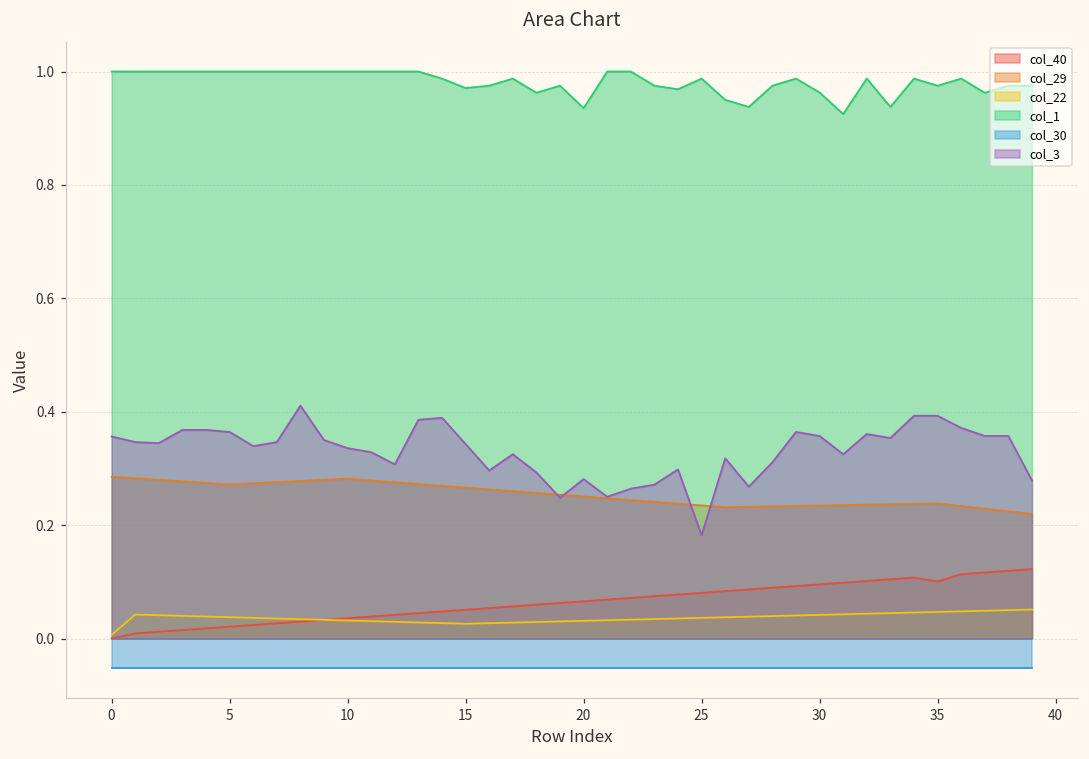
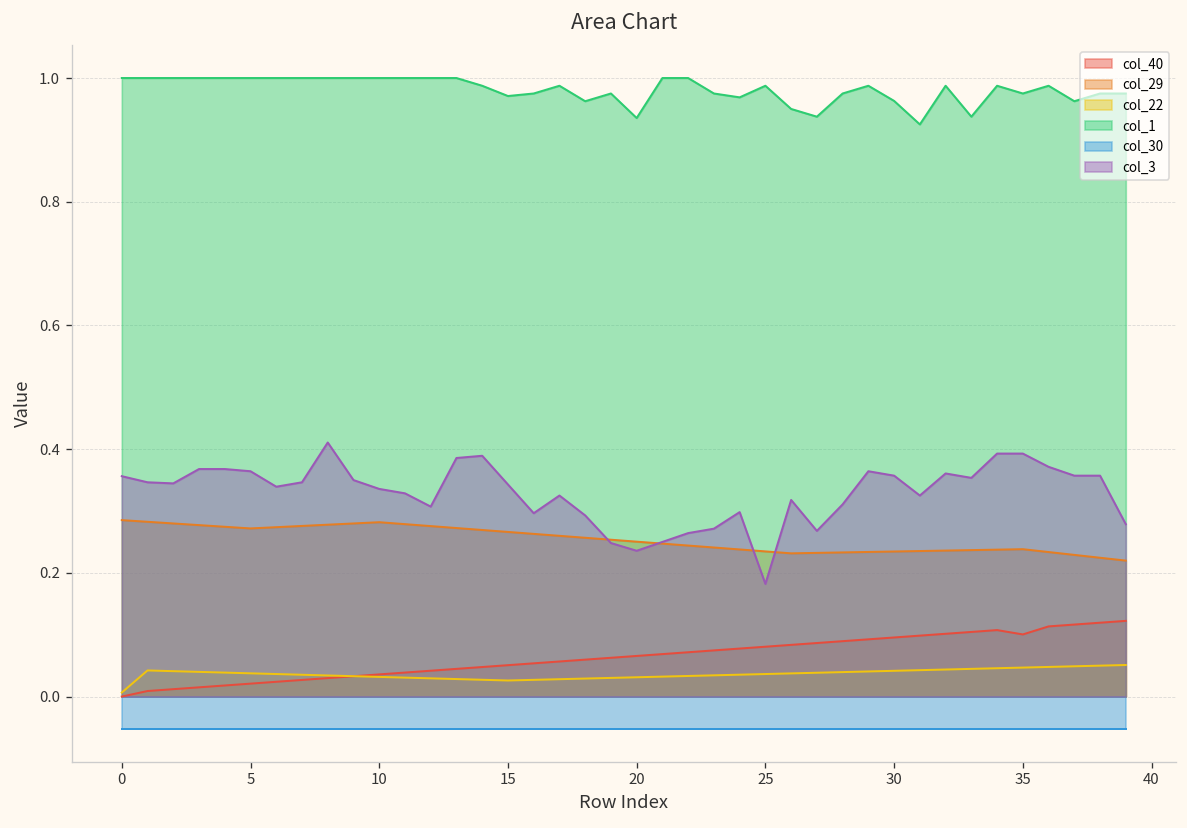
  {
    "col_1": {
      "0": 1.00,
      "5": 1.00,
      "10": 1.00,
      "15": 0.97,
      "20": 0.94,
      "25": 0.99,
      "30": 0.96,
      "35": 0.98
    },
    "col_3": {
      "0": 0.36,
      "5": 0.36,
      "10": 0.34,
      "15": 0.34,
-     "20": 0.28,
+     "20": 0.24,
      "25": 0.18,
      "30": 0.36,
      "35": 0.39
    }
  }
